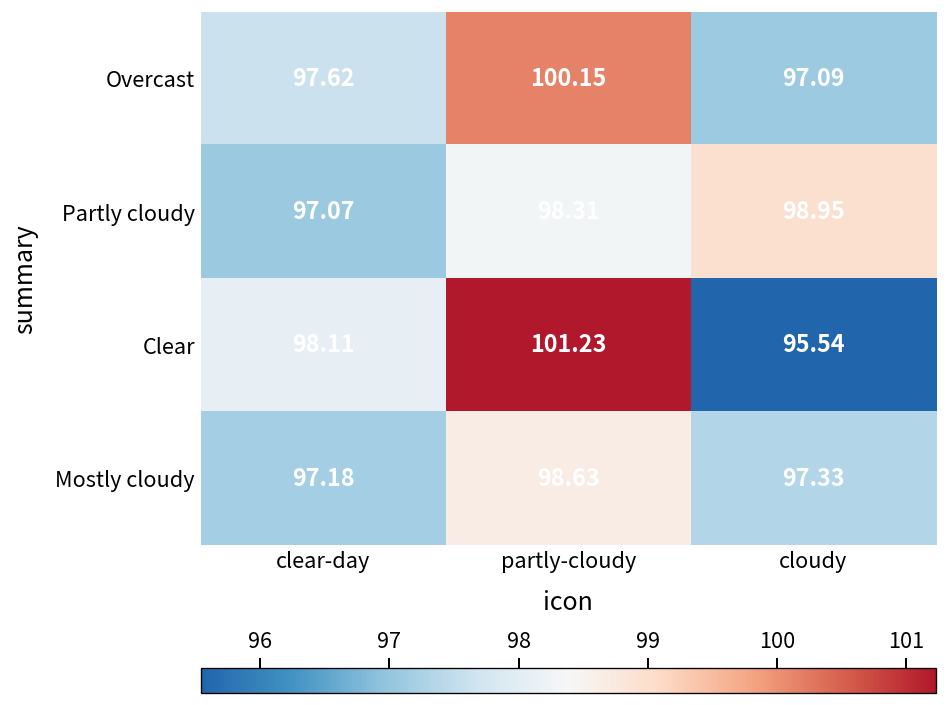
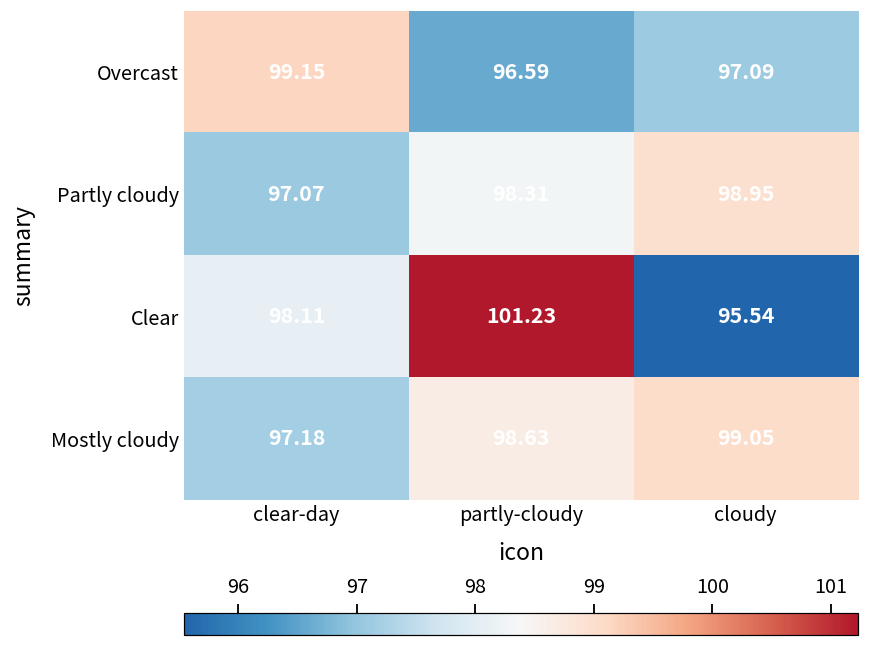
  {
    "Overcast": {
-     "clear-day": 97.62,
-     "partly-cloudy": 100.15,
+     "clear-day": 99.15,
+     "partly-cloudy": 96.59,
      "cloudy": 97.09
    },
    "Partly cloudy": {
      "clear-day": 97.07
    },
    "Clear": {
      "partly-cloudy": 101.23,
      "cloudy": 95.54
    },
    "Mostly cloudy": {
      "clear-day": 97.18,
-     "cloudy": 97.33
+     "cloudy": 99.05
    }
  }
